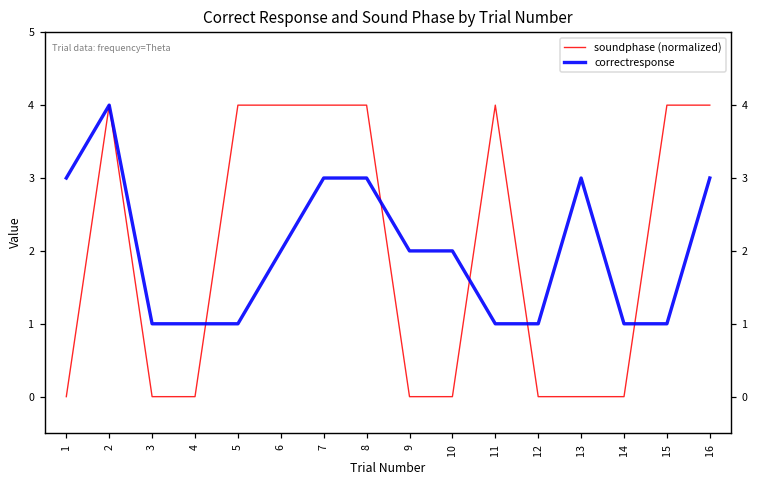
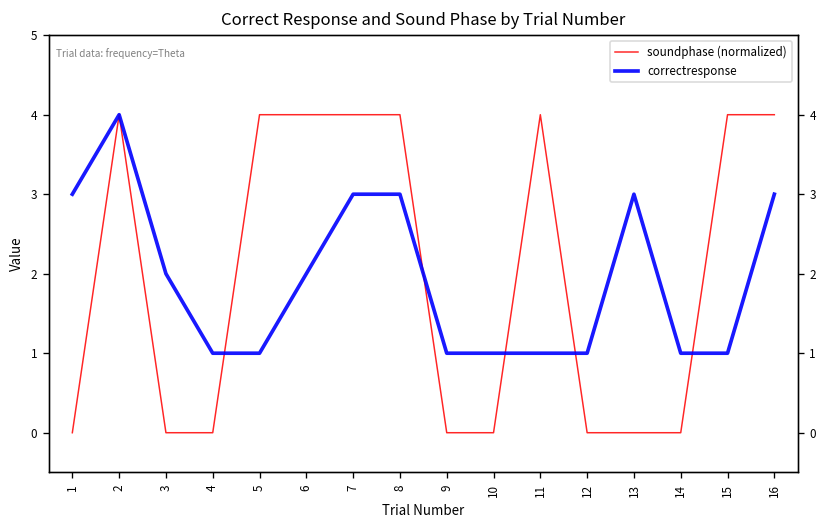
  {
    "soundphase (normalized)": {
      "1": 0,
      "3": 0,
      "4": 0,
      "5": 4,
      "6": 4,
      "7": 4,
      "8": 4,
      "9": 0,
      "10": 0,
      "11": 4,
      "12": 0,
      "13": 0,
      "14": 0,
      "15": 4,
      "16": 4
    },
    "correctresponse": {
      "1": 3,
-     "3": 1,
+     "3": 2,
      "4": 1,
      "5": 1,
      "6": 2,
      "7": 3,
      "8": 3,
-     "9": 2,
-     "10": 2,
+     "9": 1,
+     "10": 1,
      "11": 1,
      "12": 1,
      "13": 3,
      "14": 1,
      "15": 1,
      "16": 3
    }
  }
